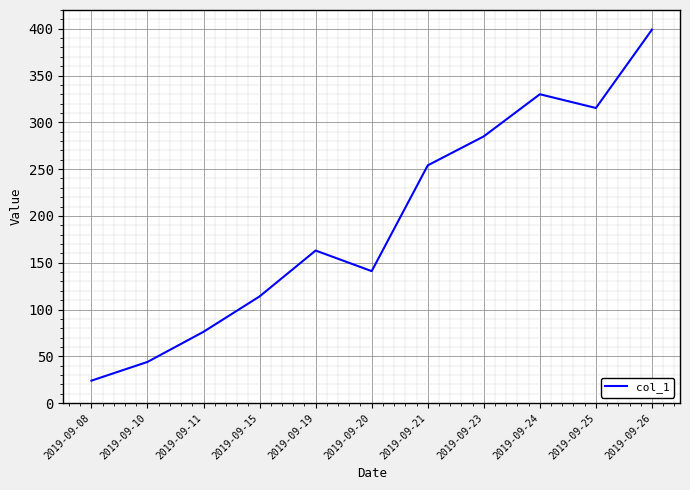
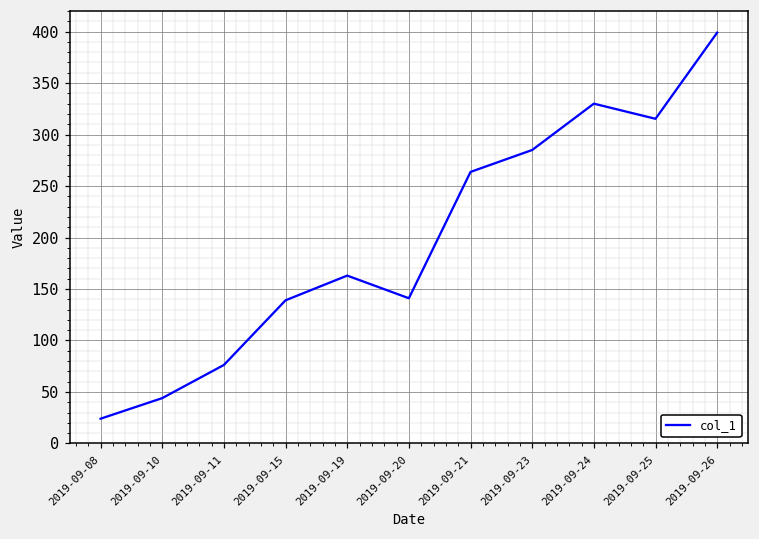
  {
    "2019-09-08": 20,
    "2019-09-10": 40,
    "2019-09-11": 80,
-   "2019-09-15": 110,
+   "2019-09-15": 140,
    "2019-09-19": 160,
    "2019-09-20": 140,
-   "2019-09-21": 250,
+   "2019-09-21": 260,
    "2019-09-23": 290,
    "2019-09-24": 330,
    "2019-09-25": 320,
    "2019-09-26": 400
  }
